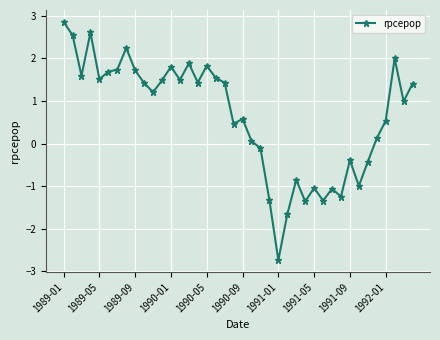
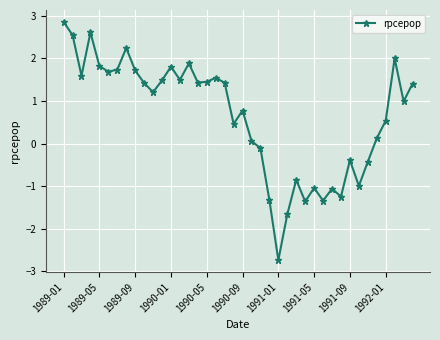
  {
    "1989-01": 2.9,
-   "1989-05": 1.5,
+   "1989-05": 1.8,
    "1989-09": 1.7,
    "1990-01": 1.8,
-   "1990-05": 1.8,
-   "1990-09": 0.6,
+   "1990-05": 1.4,
+   "1990-09": 0.8,
    "1991-01": -2.7,
    "1991-05": -1.0,
    "1991-09": -0.4,
    "1992-01": 0.5
  }
